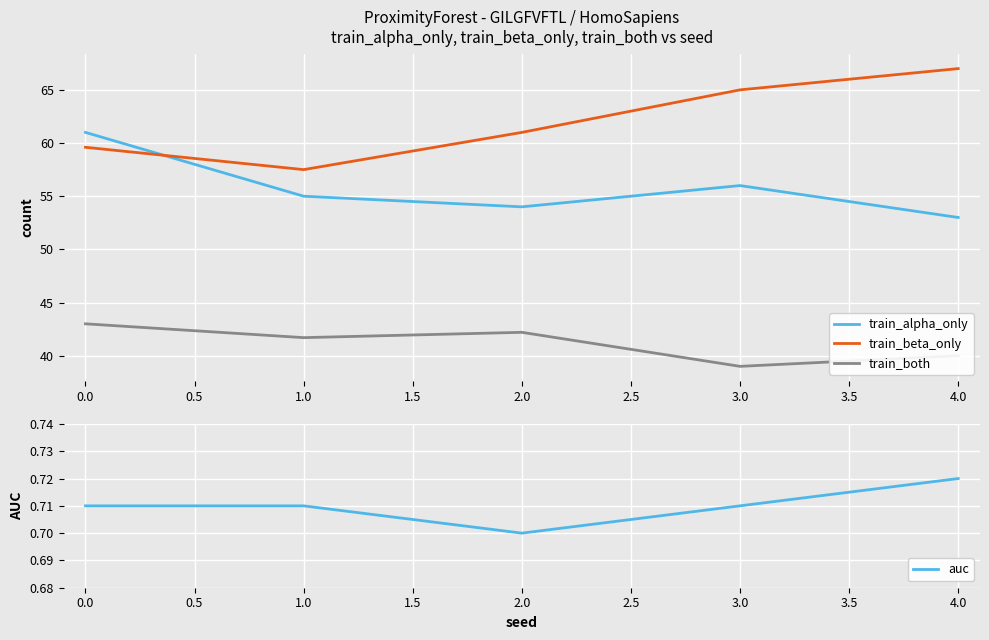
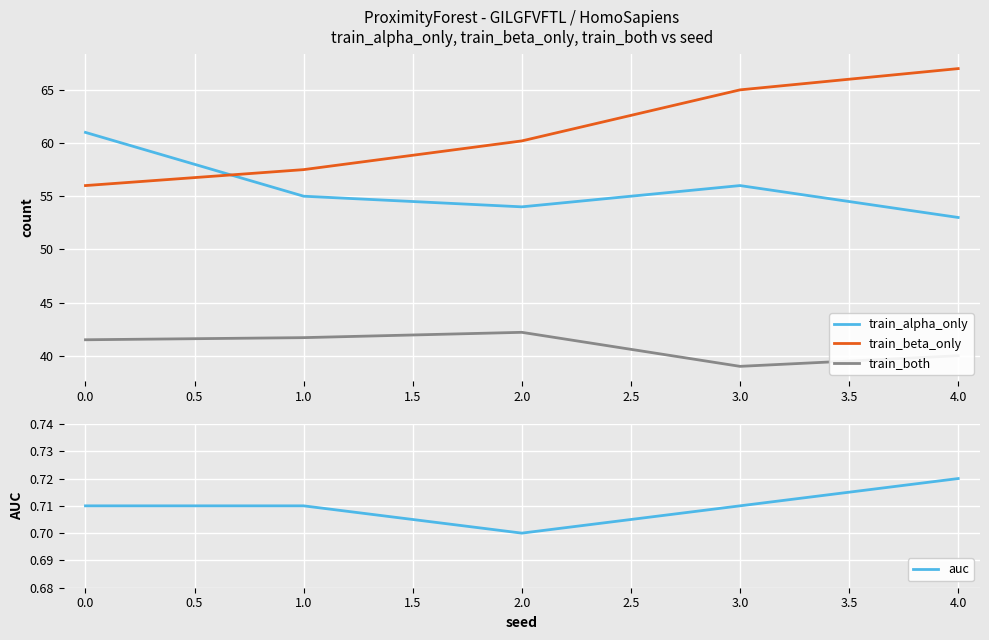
  {
    "ProximityForest - GILGFVFTL / HomoSapiens train_alpha_only, train_beta_only, train_both vs seed": {
      "train_alpha_only": {
        "0.0": 61.0,
        "1.0": 55.0,
        "2.0": 54.0,
        "3.0": 56.0,
        "4.0": 53.0
      },
      "train_beta_only": {
-       "0.0": 59.6,
+       "0.0": 56.0,
        "1.0": 57.5,
-       "2.0": 61.0,
+       "2.0": 60.2,
        "3.0": 65.0,
        "4.0": 67.0
      },
      "train_both": {
-       "0.0": 43.0,
+       "0.0": 41.5,
        "1.0": 41.7,
        "2.0": 42.2,
        "3.0": 39.0
      }
    }
  }
